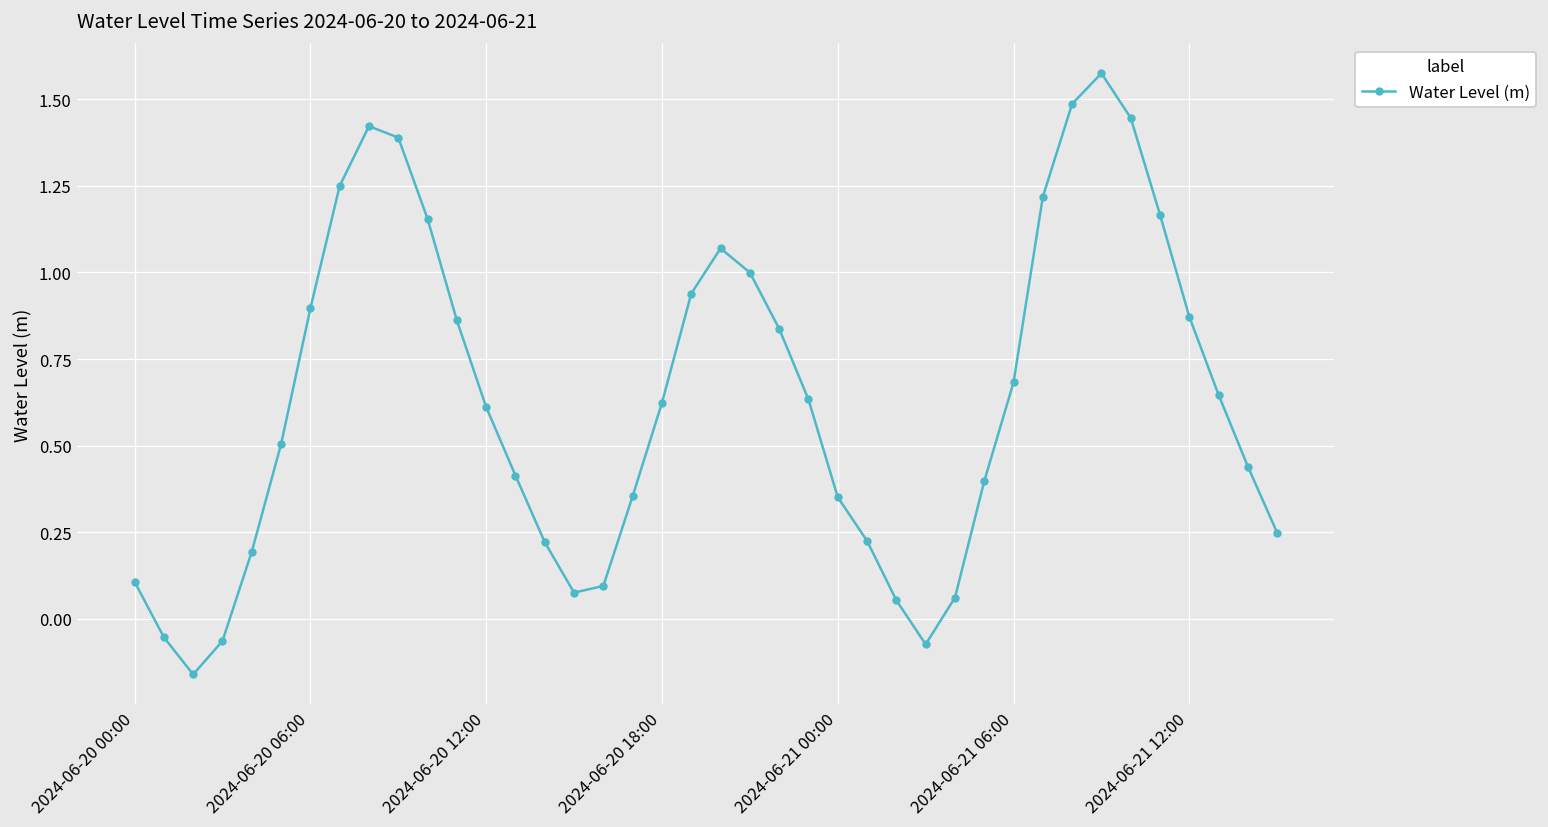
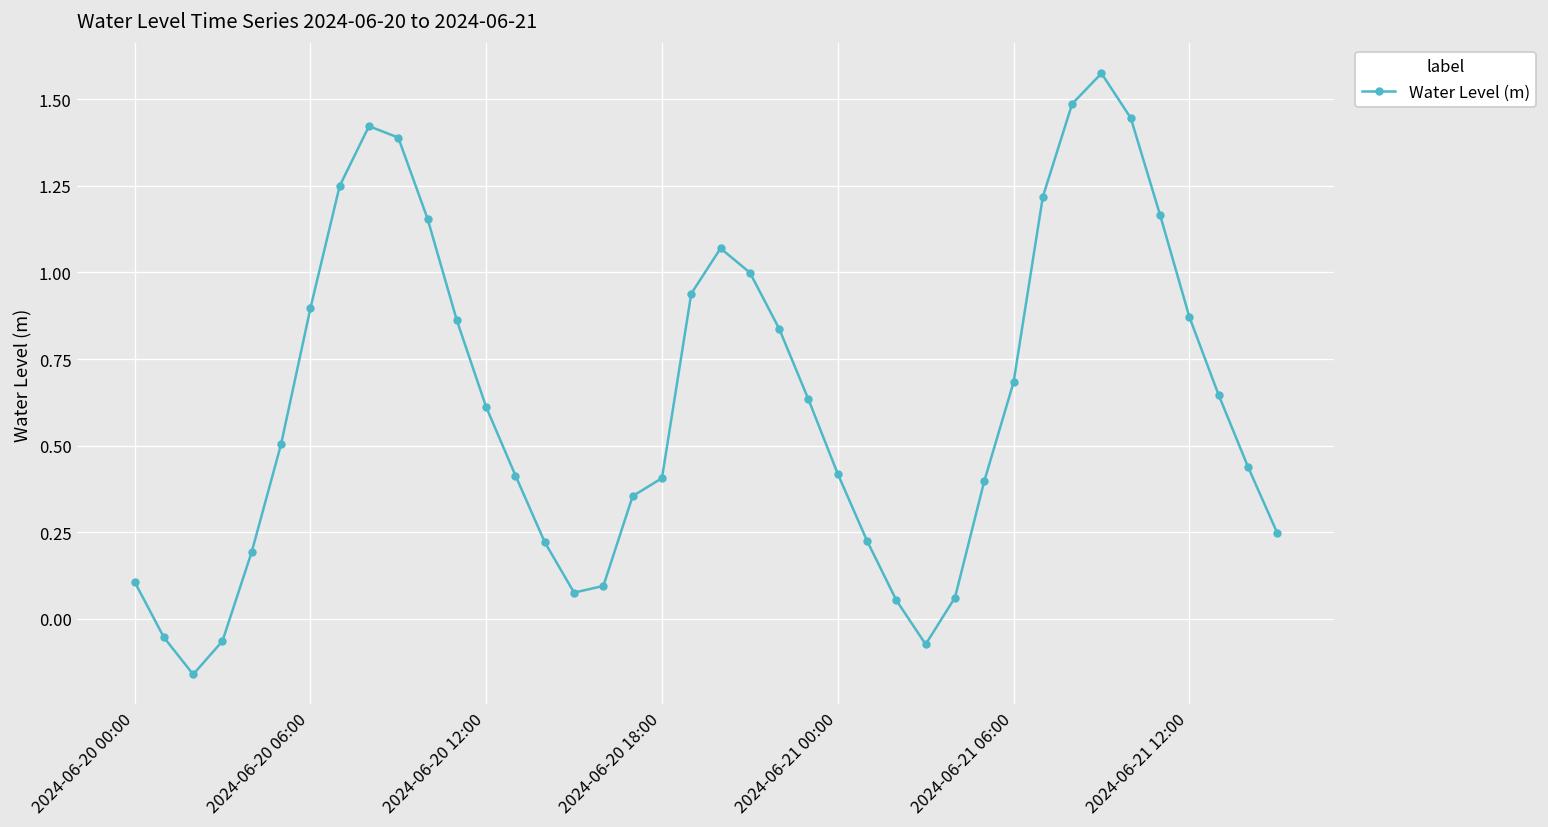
  {
    "2024-06-20 00:00": 0.11,
    "2024-06-20 06:00": 0.90,
    "2024-06-20 12:00": 0.61,
-   "2024-06-20 18:00": 0.62,
-   "2024-06-21 00:00": 0.35,
+   "2024-06-20 18:00": 0.41,
+   "2024-06-21 00:00": 0.42,
    "2024-06-21 06:00": 0.68,
    "2024-06-21 12:00": 0.87
  }
